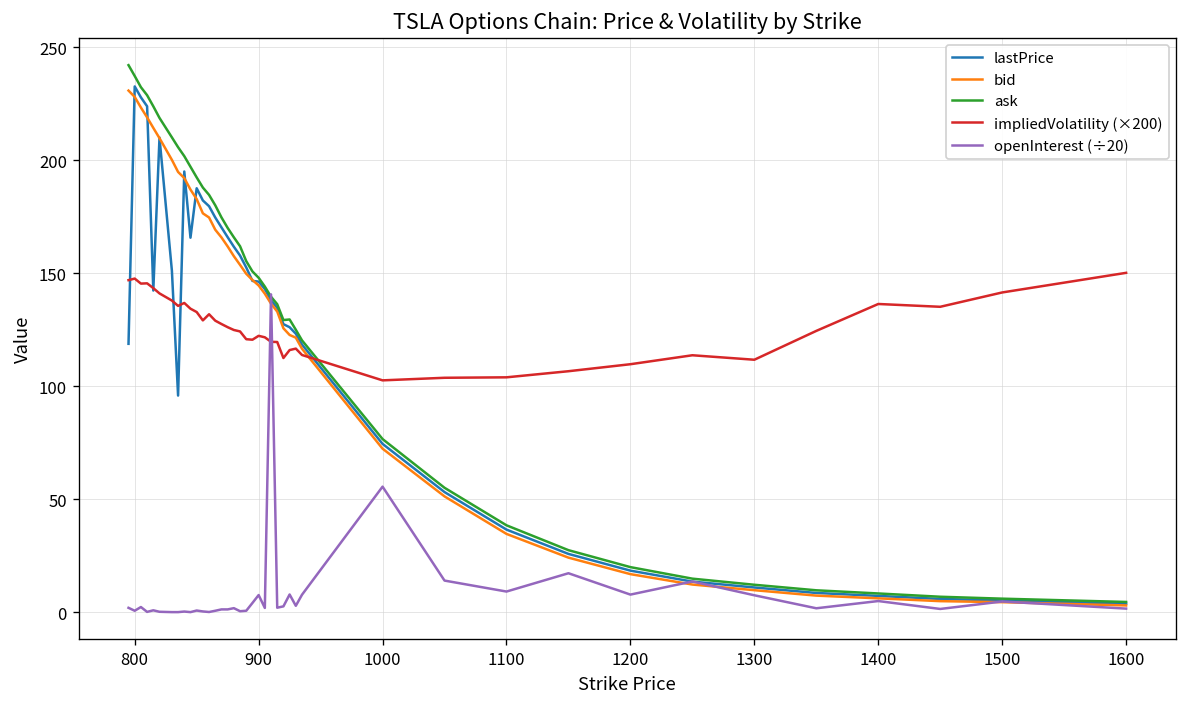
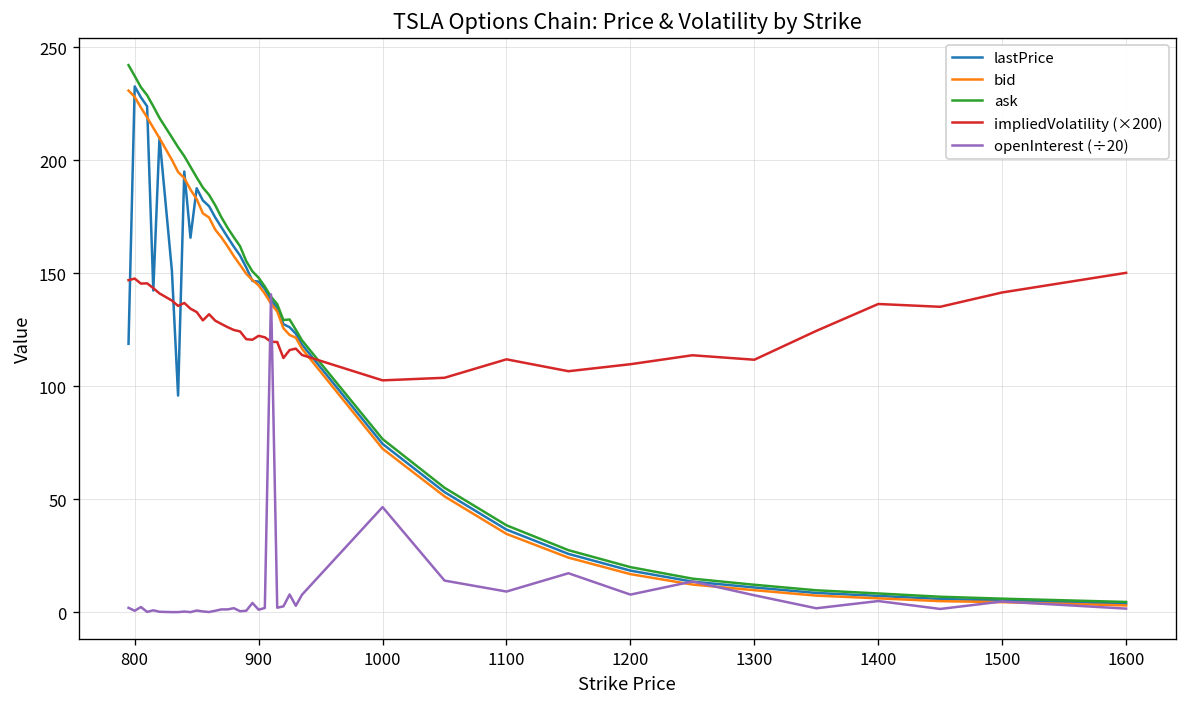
  {
    "lastPrice": {
      "800": 233,
      "900": 146,
      "1000": 75,
      "1100": 37,
      "1200": 18
    },
    "bid": {
      "800": 228,
      "900": 145,
      "1000": 72,
      "1100": 35,
      "1200": 17
    },
    "ask": {
      "800": 237,
      "900": 148,
      "1000": 77,
      "1100": 39,
      "1200": 20
    },
    "impliedVolatility (×200)": {
      "800": 148,
      "900": 122,
      "1000": 103,
-     "1100": 104,
+     "1100": 112,
      "1200": 110,
      "1300": 112,
      "1400": 136,
      "1500": 142,
      "1600": 150
    },
    "openInterest (÷20)": {
      "800": 1,
-     "900": 8,
-     "1000": 56,
+     "900": 1,
+     "1000": 47,
      "1100": 9,
      "1200": 8,
      "1300": 8,
      "1600": 2
    }
  }
